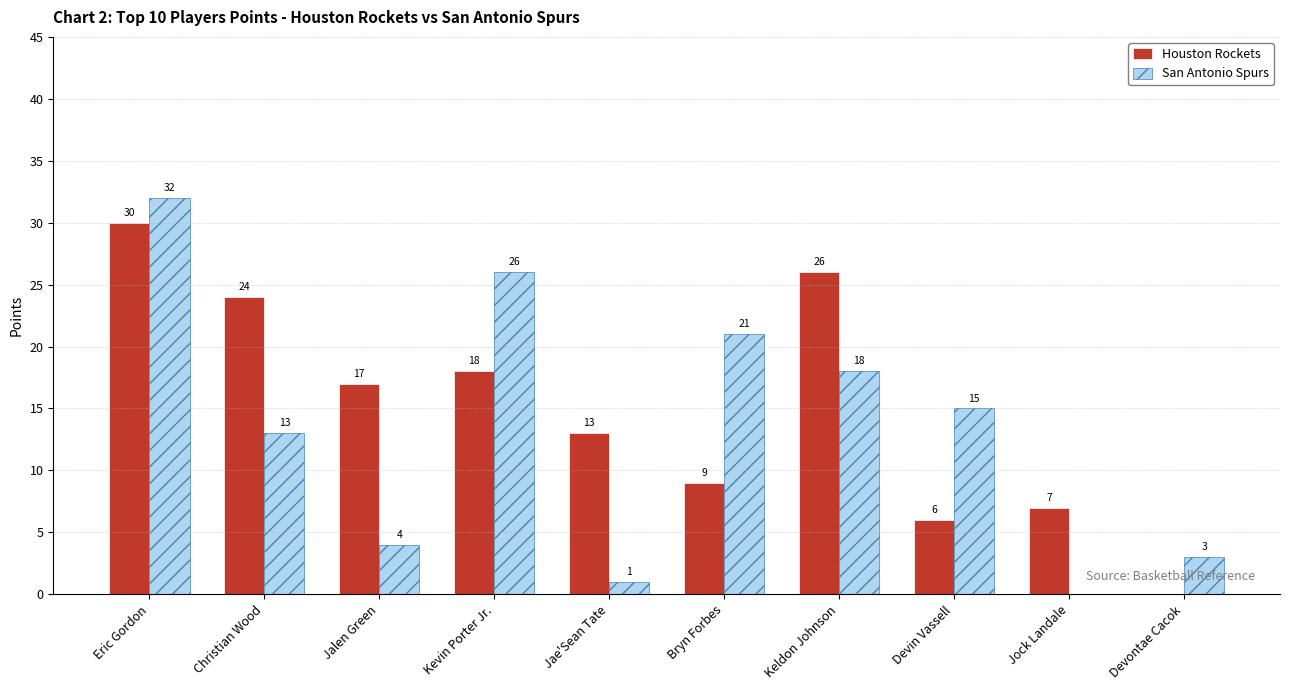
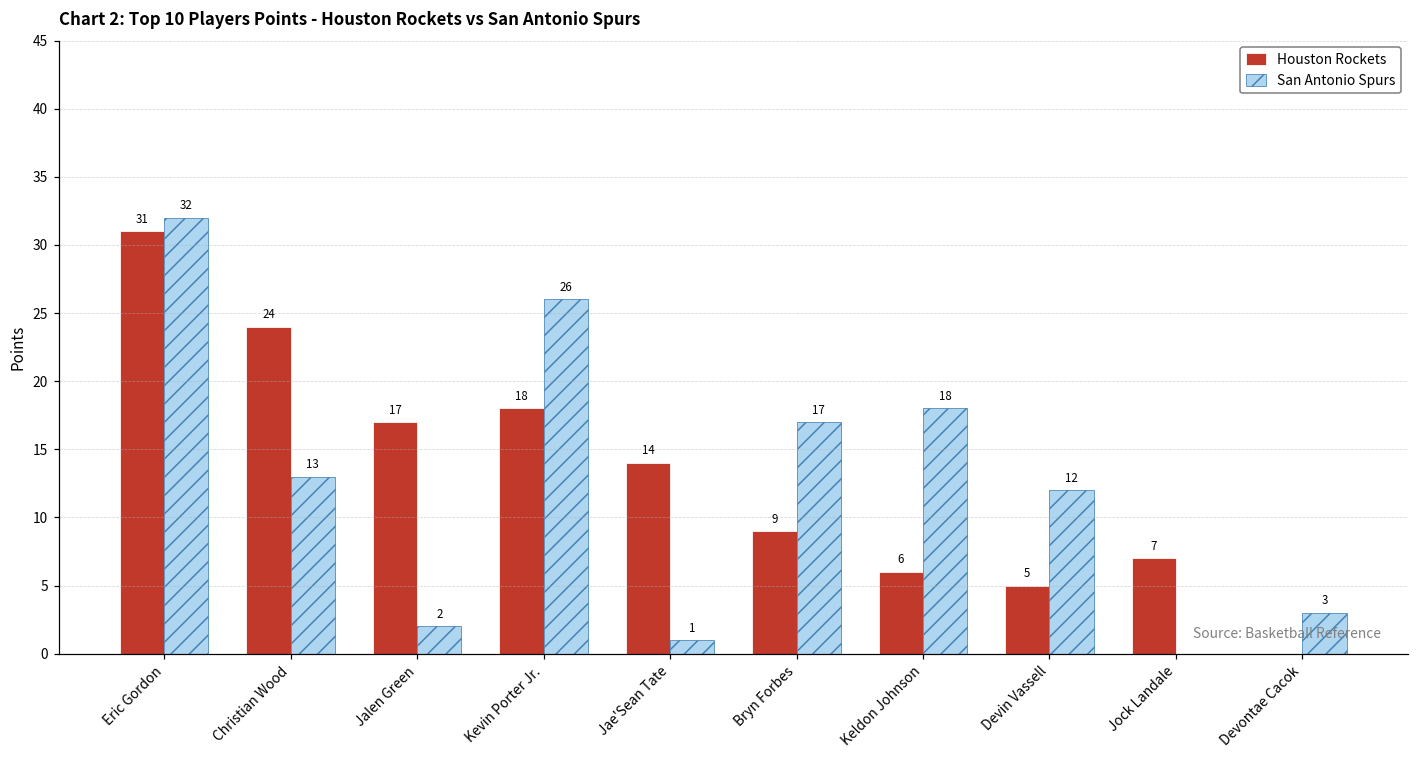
  {
    "Houston Rockets": {
-     "Eric Gordon": 30,
+     "Eric Gordon": 31,
      "Christian Wood": 24,
      "Jalen Green": 17,
      "Kevin Porter Jr.": 18,
-     "Jae'Sean Tate": 13,
+     "Jae'Sean Tate": 14,
      "Bryn Forbes": 9,
-     "Keldon Johnson": 26,
-     "Devin Vassell": 6,
+     "Keldon Johnson": 6,
+     "Devin Vassell": 5,
      "Jock Landale": 7
    },
    "San Antonio Spurs": {
      "Eric Gordon": 32,
      "Christian Wood": 13,
-     "Jalen Green": 4,
+     "Jalen Green": 2,
      "Kevin Porter Jr.": 26,
      "Jae'Sean Tate": 1,
-     "Bryn Forbes": 21,
+     "Bryn Forbes": 17,
      "Keldon Johnson": 18,
-     "Devin Vassell": 15,
+     "Devin Vassell": 12,
      "Devontae Cacok": 3
    }
  }
